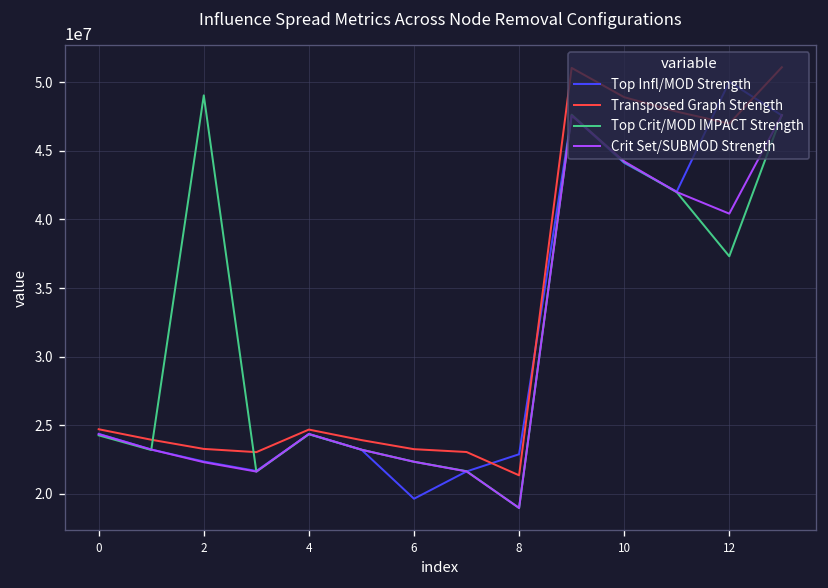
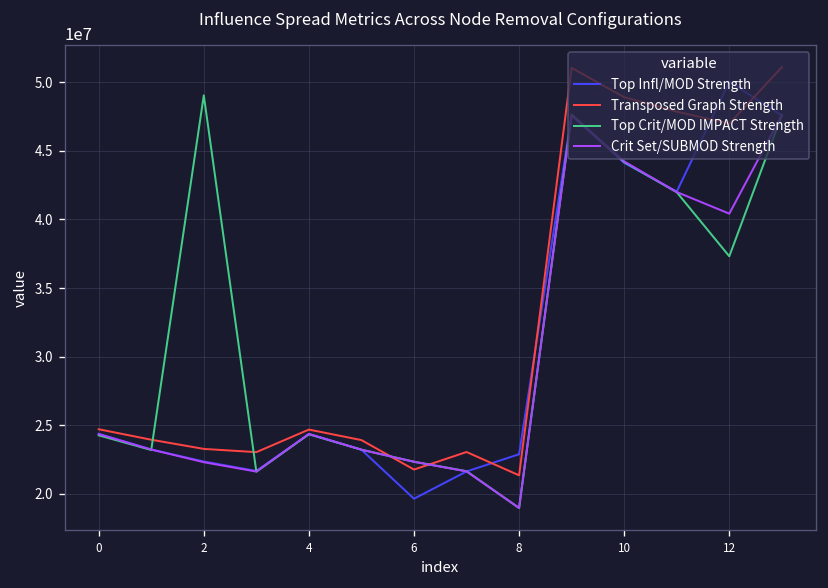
  {
    "Top Infl/MOD Strength": {
      "6": 19600000,
      "8": 22900000
    },
    "Transposed Graph Strength": {
      "0": 24700000,
      "2": 23300000,
      "4": 24700000,
-     "6": 23300000,
+     "6": 21800000,
      "8": 21300000
    },
    "Top Crit/MOD IMPACT Strength": {
      "2": 49000000,
      "12": 37300000
    },
    "Crit Set/SUBMOD Strength": {
      "12": 40400000
    }
  }
